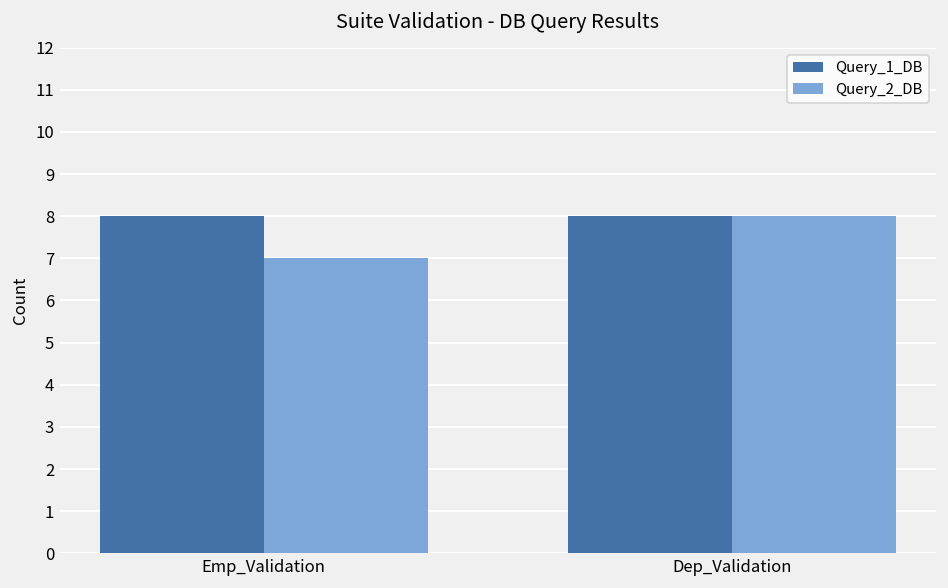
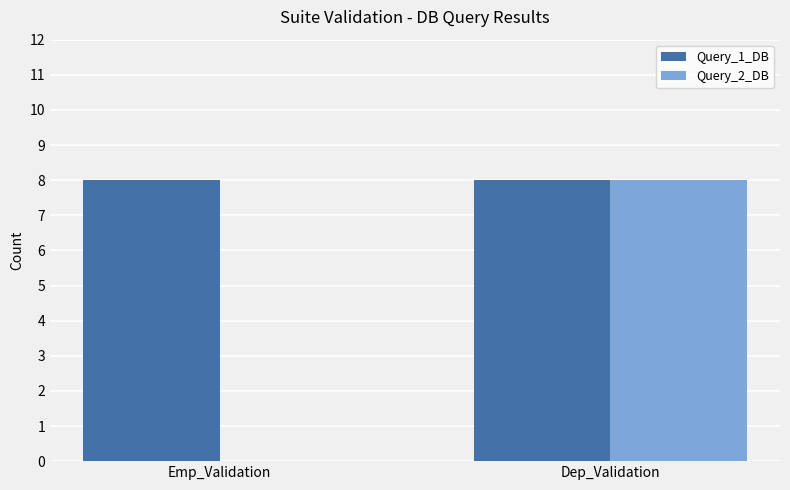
  {
    "Query_1_DB": {
      "Emp_Validation": 8,
      "Dep_Validation": 8
    },
    "Query_2_DB": {
-     "Emp_Validation": 7,
+     "Emp_Validation": 0,
      "Dep_Validation": 8
    }
  }
